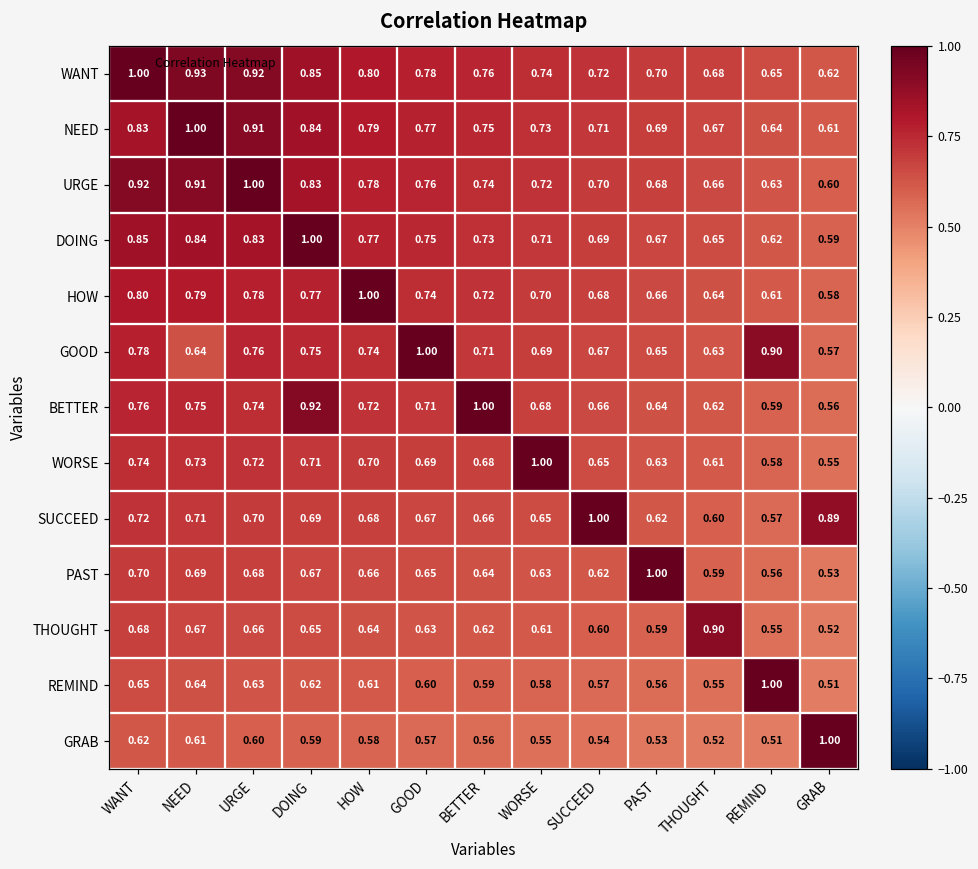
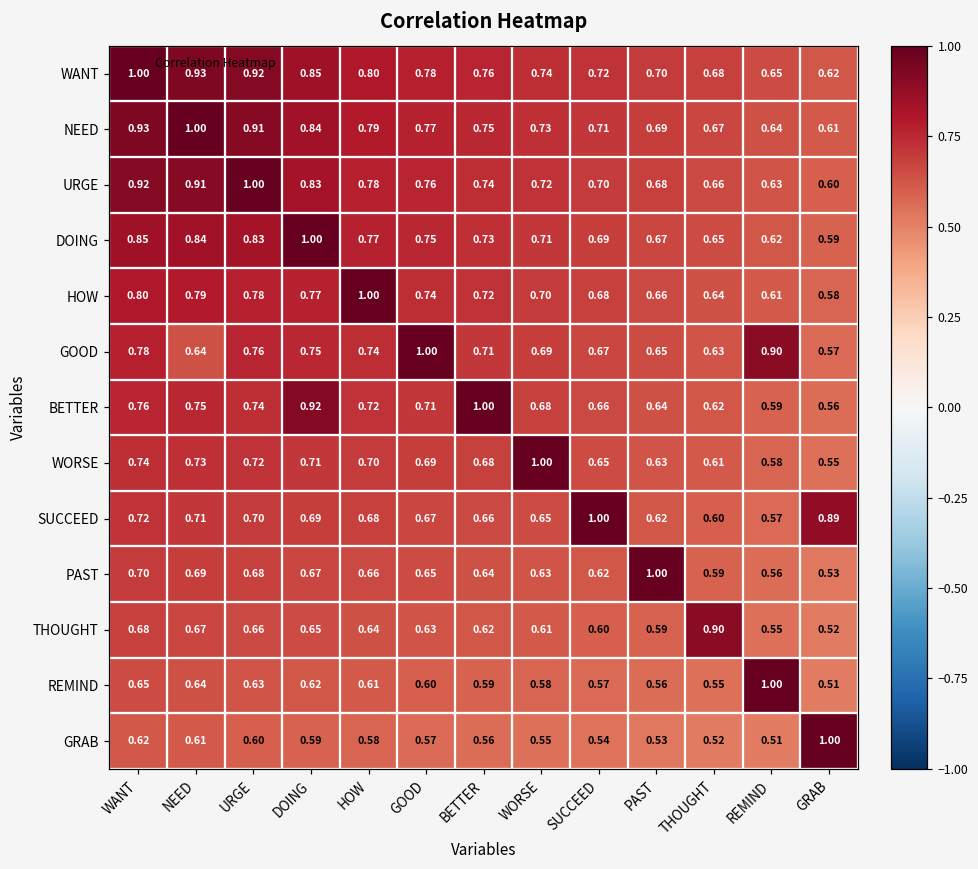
  {
    "WANT": {
      "WANT": 1.00,
      "NEED": 0.93,
      "URGE": 0.92,
      "DOING": 0.85,
      "HOW": 0.80,
      "GOOD": 0.78,
      "BETTER": 0.76,
      "WORSE": 0.74,
      "SUCCEED": 0.72,
      "PAST": 0.70,
      "THOUGHT": 0.68,
      "REMIND": 0.65,
      "GRAB": 0.62
    },
    "NEED": {
-     "WANT": 0.83,
+     "WANT": 0.93,
      "NEED": 1.00,
      "URGE": 0.91,
      "DOING": 0.84,
      "HOW": 0.79,
      "GOOD": 0.77,
      "BETTER": 0.75,
      "WORSE": 0.73,
      "SUCCEED": 0.71,
      "PAST": 0.69,
      "THOUGHT": 0.67,
      "REMIND": 0.64,
      "GRAB": 0.61
    },
    "URGE": {
      "WANT": 0.92,
      "NEED": 0.91,
      "URGE": 1.00,
      "DOING": 0.83,
      "HOW": 0.78,
      "GOOD": 0.76,
      "BETTER": 0.74,
      "WORSE": 0.72,
      "SUCCEED": 0.70,
      "PAST": 0.68,
      "THOUGHT": 0.66,
      "REMIND": 0.63,
      "GRAB": 0.60
    },
    "DOING": {
      "WANT": 0.85,
      "NEED": 0.84,
      "URGE": 0.83,
      "DOING": 1.00,
      "HOW": 0.77,
      "GOOD": 0.75,
      "BETTER": 0.73,
      "WORSE": 0.71,
      "SUCCEED": 0.69,
      "PAST": 0.67,
      "THOUGHT": 0.65,
      "REMIND": 0.62,
      "GRAB": 0.59
    },
    "HOW": {
      "WANT": 0.80,
      "NEED": 0.79,
      "URGE": 0.78,
      "DOING": 0.77,
      "HOW": 1.00,
      "GOOD": 0.74,
      "BETTER": 0.72,
      "WORSE": 0.70,
      "SUCCEED": 0.68,
      "PAST": 0.66,
      "THOUGHT": 0.64,
      "REMIND": 0.61,
      "GRAB": 0.58
    },
    "GOOD": {
      "WANT": 0.78,
      "NEED": 0.64,
      "URGE": 0.76,
      "DOING": 0.75,
      "HOW": 0.74,
      "GOOD": 1.00,
      "BETTER": 0.71,
      "WORSE": 0.69,
      "SUCCEED": 0.67,
      "PAST": 0.65,
      "THOUGHT": 0.63,
      "REMIND": 0.90,
      "GRAB": 0.57
    },
    "BETTER": {
      "WANT": 0.76,
      "NEED": 0.75,
      "URGE": 0.74,
      "DOING": 0.92,
      "HOW": 0.72,
      "GOOD": 0.71,
      "BETTER": 1.00,
      "WORSE": 0.68,
      "SUCCEED": 0.66,
      "PAST": 0.64,
      "THOUGHT": 0.62,
      "REMIND": 0.59,
      "GRAB": 0.56
    },
    "WORSE": {
      "WANT": 0.74,
      "NEED": 0.73,
      "URGE": 0.72,
      "DOING": 0.71,
      "HOW": 0.70,
      "GOOD": 0.69,
      "BETTER": 0.68,
      "WORSE": 1.00,
      "SUCCEED": 0.65,
      "PAST": 0.63,
      "THOUGHT": 0.61,
      "REMIND": 0.58,
      "GRAB": 0.55
    },
    "SUCCEED": {
      "WANT": 0.72,
      "NEED": 0.71,
      "URGE": 0.70,
      "DOING": 0.69,
      "HOW": 0.68,
      "GOOD": 0.67,
      "BETTER": 0.66,
      "WORSE": 0.65,
      "SUCCEED": 1.00,
      "PAST": 0.62,
      "THOUGHT": 0.60,
      "REMIND": 0.57,
      "GRAB": 0.89
    },
    "PAST": {
      "WANT": 0.70,
      "NEED": 0.69,
      "URGE": 0.68,
      "DOING": 0.67,
      "HOW": 0.66,
      "GOOD": 0.65,
      "BETTER": 0.64,
      "WORSE": 0.63,
      "SUCCEED": 0.62,
      "PAST": 1.00,
      "THOUGHT": 0.59,
      "REMIND": 0.56,
      "GRAB": 0.53
    },
    "THOUGHT": {
      "WANT": 0.68,
      "NEED": 0.67,
      "URGE": 0.66,
      "DOING": 0.65,
      "HOW": 0.64,
      "GOOD": 0.63,
      "BETTER": 0.62,
      "WORSE": 0.61,
      "SUCCEED": 0.60,
      "PAST": 0.59,
      "THOUGHT": 0.90,
      "REMIND": 0.55,
      "GRAB": 0.52
    },
    "REMIND": {
      "WANT": 0.65,
      "NEED": 0.64,
      "URGE": 0.63,
      "DOING": 0.62,
      "HOW": 0.61,
      "GOOD": 0.60,
      "BETTER": 0.59,
      "WORSE": 0.58,
      "SUCCEED": 0.57,
      "PAST": 0.56,
      "THOUGHT": 0.55,
      "REMIND": 1.00,
      "GRAB": 0.51
    },
    "GRAB": {
      "WANT": 0.62,
      "NEED": 0.61,
      "URGE": 0.60,
      "DOING": 0.59,
      "HOW": 0.58,
      "GOOD": 0.57,
      "BETTER": 0.56,
      "WORSE": 0.55,
      "SUCCEED": 0.54,
      "PAST": 0.53,
      "THOUGHT": 0.52,
      "REMIND": 0.51,
      "GRAB": 1.00
    }
  }
